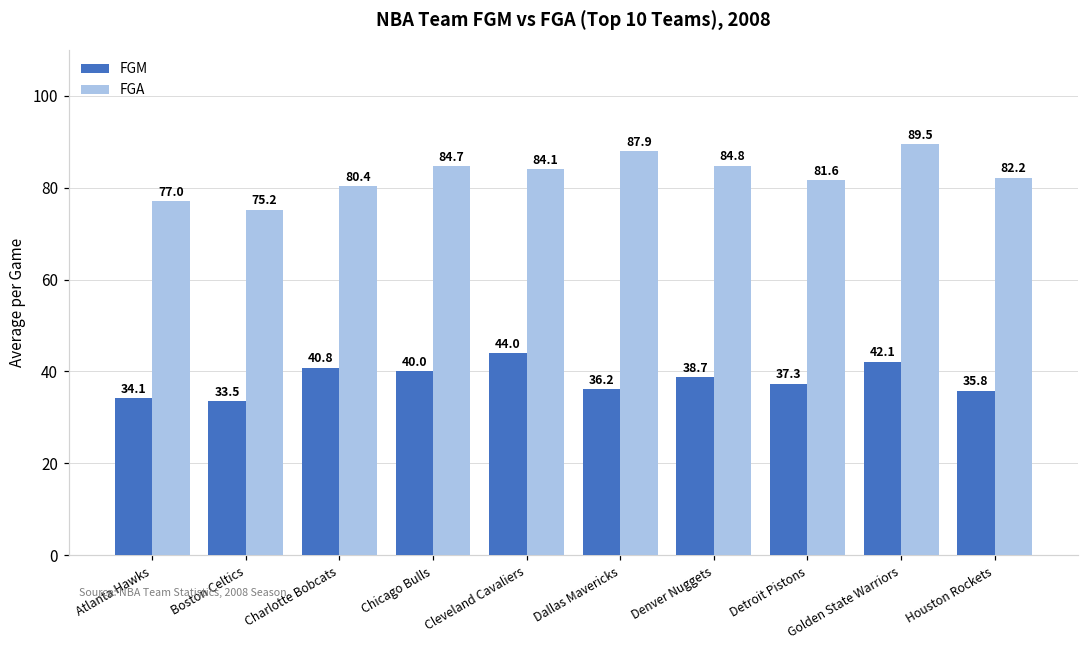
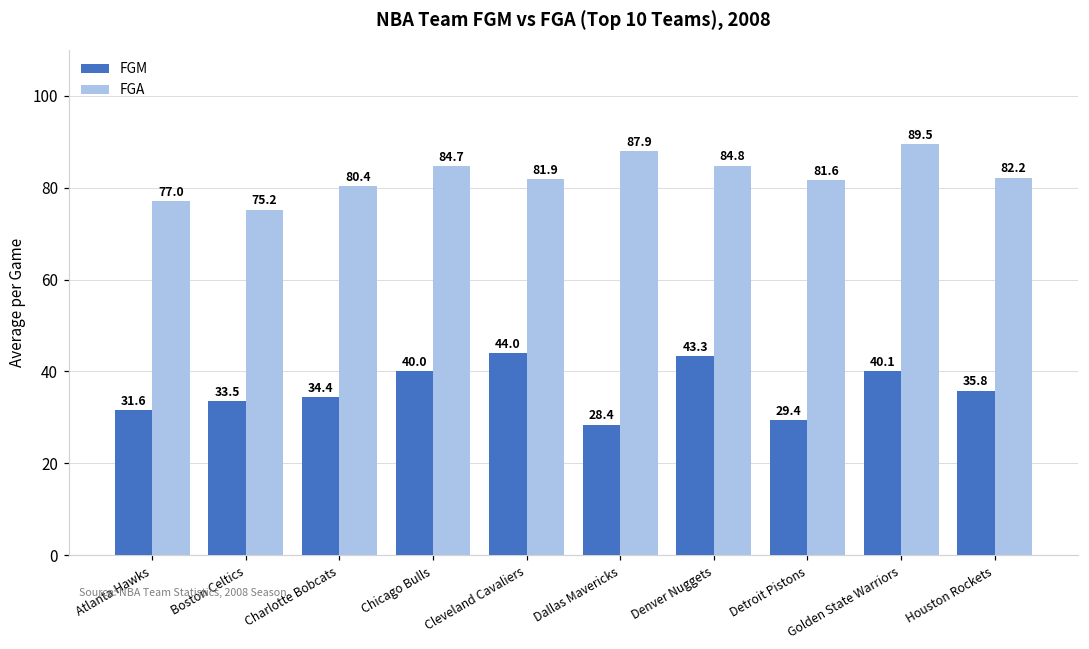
  {
    "FGM": {
-     "Atlanta Hawks": 34.1,
+     "Atlanta Hawks": 31.6,
      "Boston Celtics": 33.5,
-     "Charlotte Bobcats": 40.8,
+     "Charlotte Bobcats": 34.4,
      "Chicago Bulls": 40.0,
      "Cleveland Cavaliers": 44.0,
-     "Dallas Mavericks": 36.2,
-     "Denver Nuggets": 38.7,
-     "Detroit Pistons": 37.3,
-     "Golden State Warriors": 42.1,
+     "Dallas Mavericks": 28.4,
+     "Denver Nuggets": 43.3,
+     "Detroit Pistons": 29.4,
+     "Golden State Warriors": 40.1,
      "Houston Rockets": 35.8
    },
    "FGA": {
      "Atlanta Hawks": 77.0,
      "Boston Celtics": 75.2,
      "Charlotte Bobcats": 80.4,
      "Chicago Bulls": 84.7,
-     "Cleveland Cavaliers": 84.1,
+     "Cleveland Cavaliers": 81.9,
      "Dallas Mavericks": 87.9,
      "Denver Nuggets": 84.8,
      "Detroit Pistons": 81.6,
      "Golden State Warriors": 89.5,
      "Houston Rockets": 82.2
    }
  }
